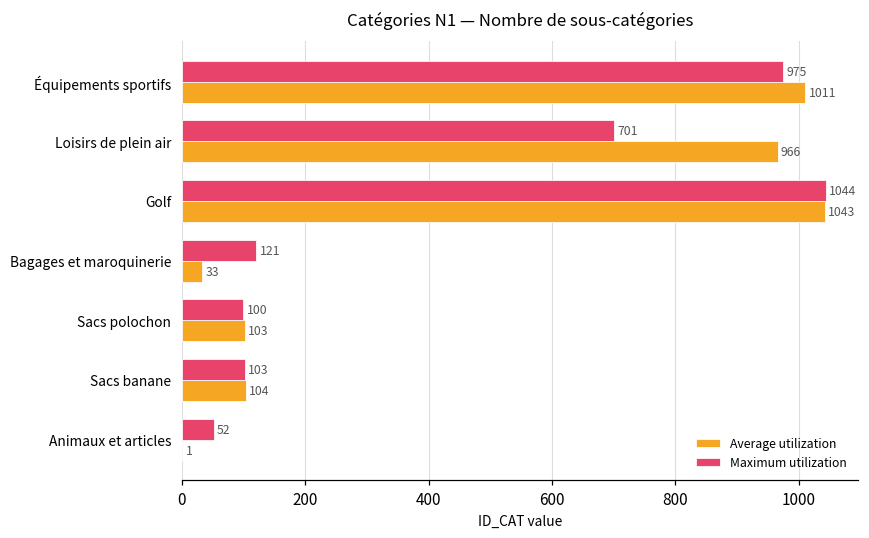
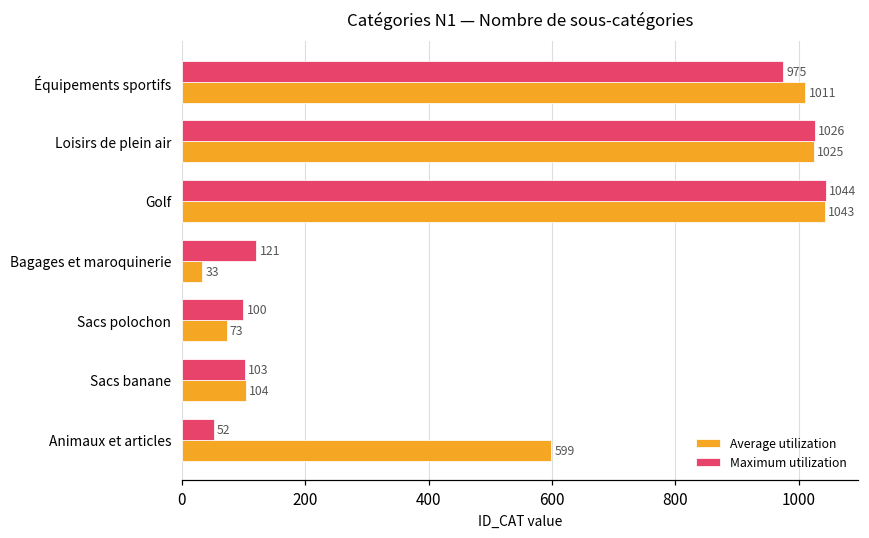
  {
    "Average utilization": {
      "Équipements sportifs": 1011,
-     "Loisirs de plein air": 966,
+     "Loisirs de plein air": 1025,
      "Golf": 1043,
      "Bagages et maroquinerie": 33,
-     "Sacs polochon": 103,
+     "Sacs polochon": 73,
      "Sacs banane": 104,
-     "Animaux et articles": 1
+     "Animaux et articles": 599
    },
    "Maximum utilization": {
      "Équipements sportifs": 975,
-     "Loisirs de plein air": 701,
+     "Loisirs de plein air": 1026,
      "Golf": 1044,
      "Bagages et maroquinerie": 121,
      "Sacs polochon": 100,
      "Sacs banane": 103,
      "Animaux et articles": 52
    }
  }
